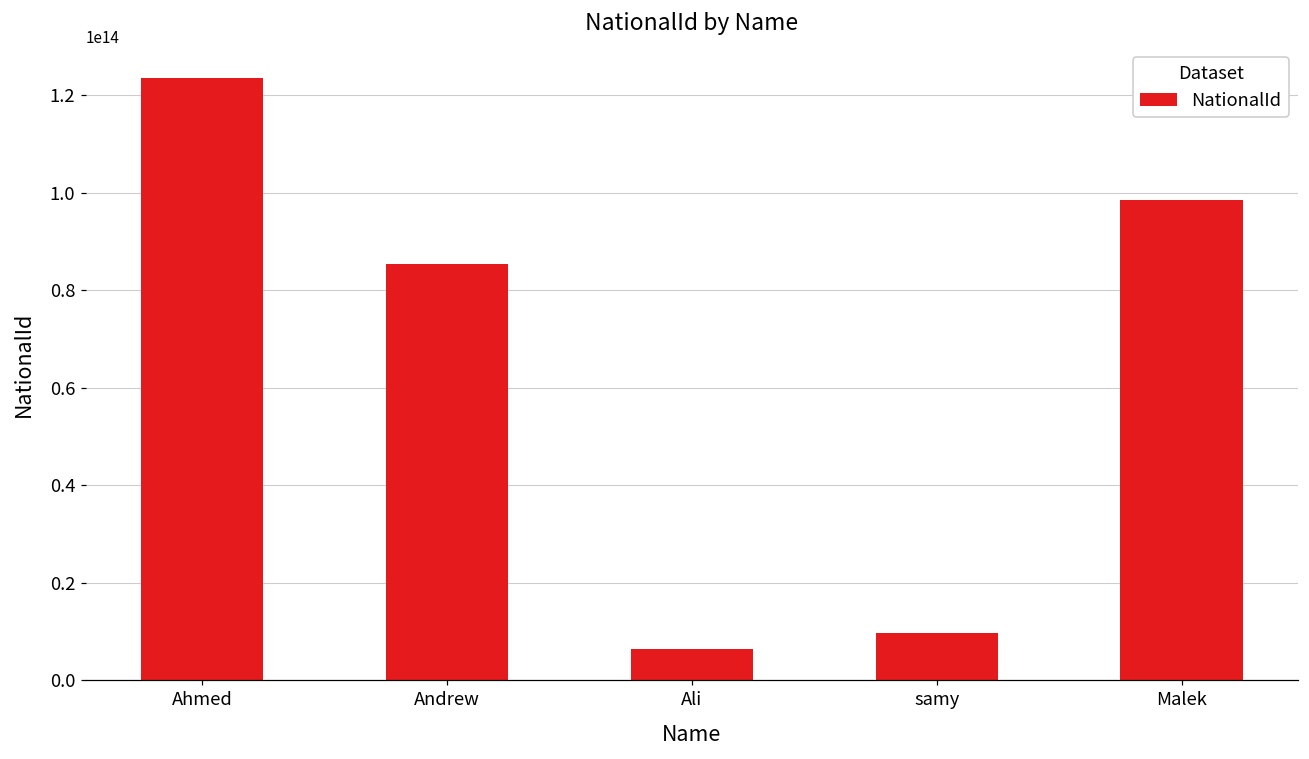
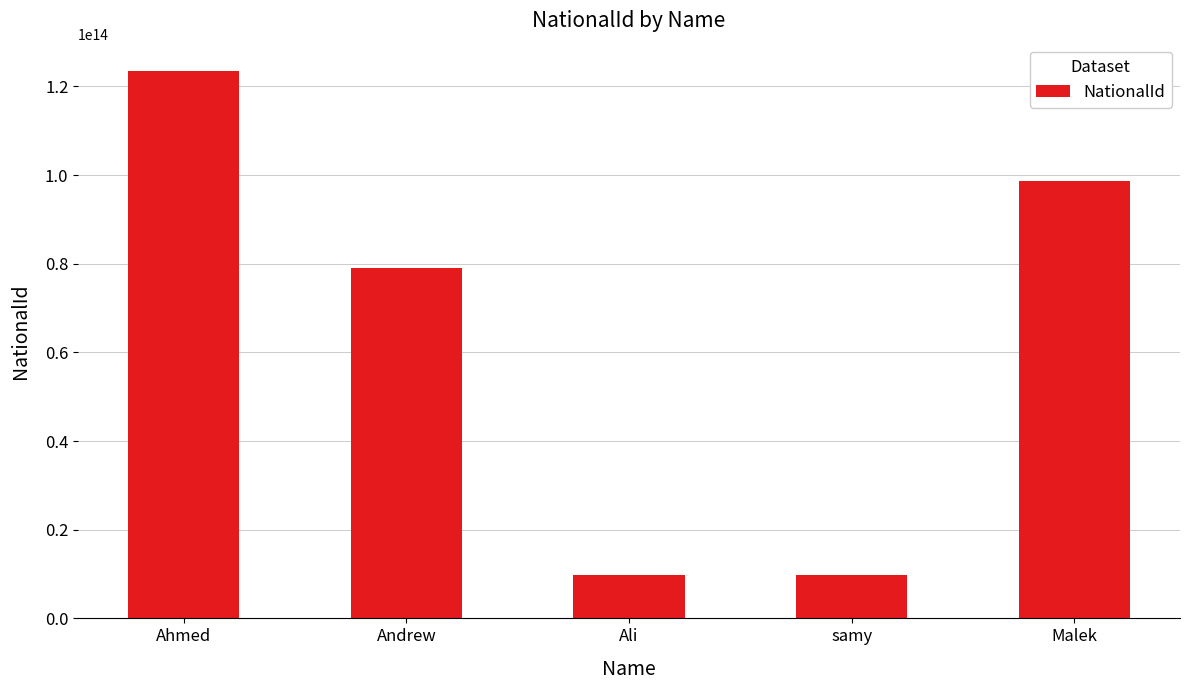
  {
    "Ahmed": 123000000000000,
-   "Andrew": 85000000000000,
-   "Ali": 6000000000000,
+   "Andrew": 79000000000000,
+   "Ali": 10000000000000,
    "samy": 10000000000000,
    "Malek": 99000000000000
  }
